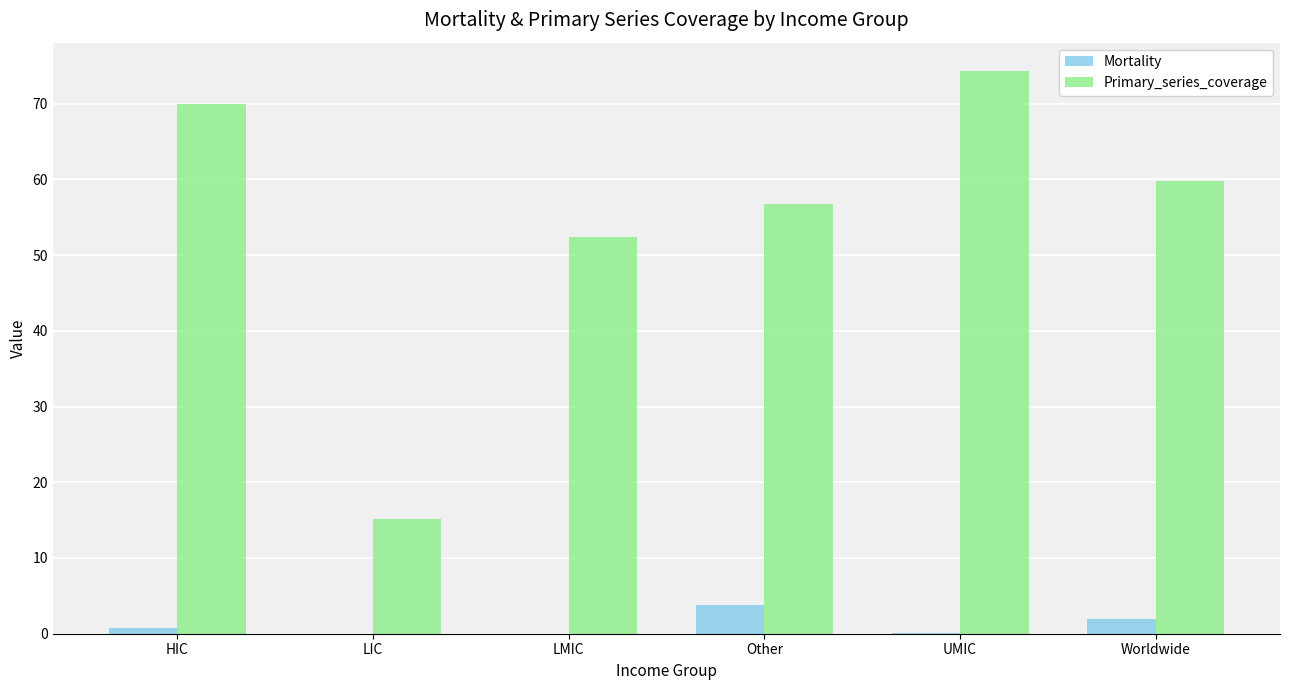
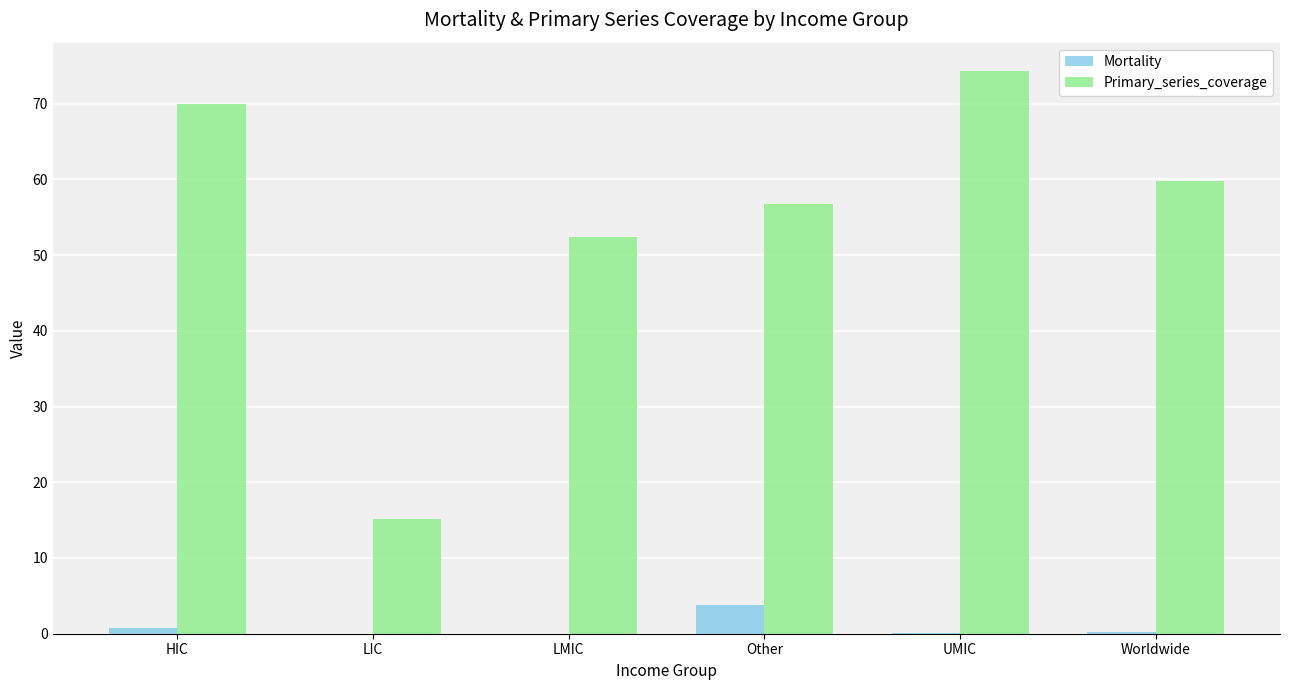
  {
    "Mortality": {
      "HIC": 1,
      "Other": 4,
-     "Worldwide": 2
+     "Worldwide": 0
    },
    "Primary_series_coverage": {
      "HIC": 70,
      "LIC": 15,
      "LMIC": 52,
      "Other": 57,
      "UMIC": 74,
      "Worldwide": 60
    }
  }
